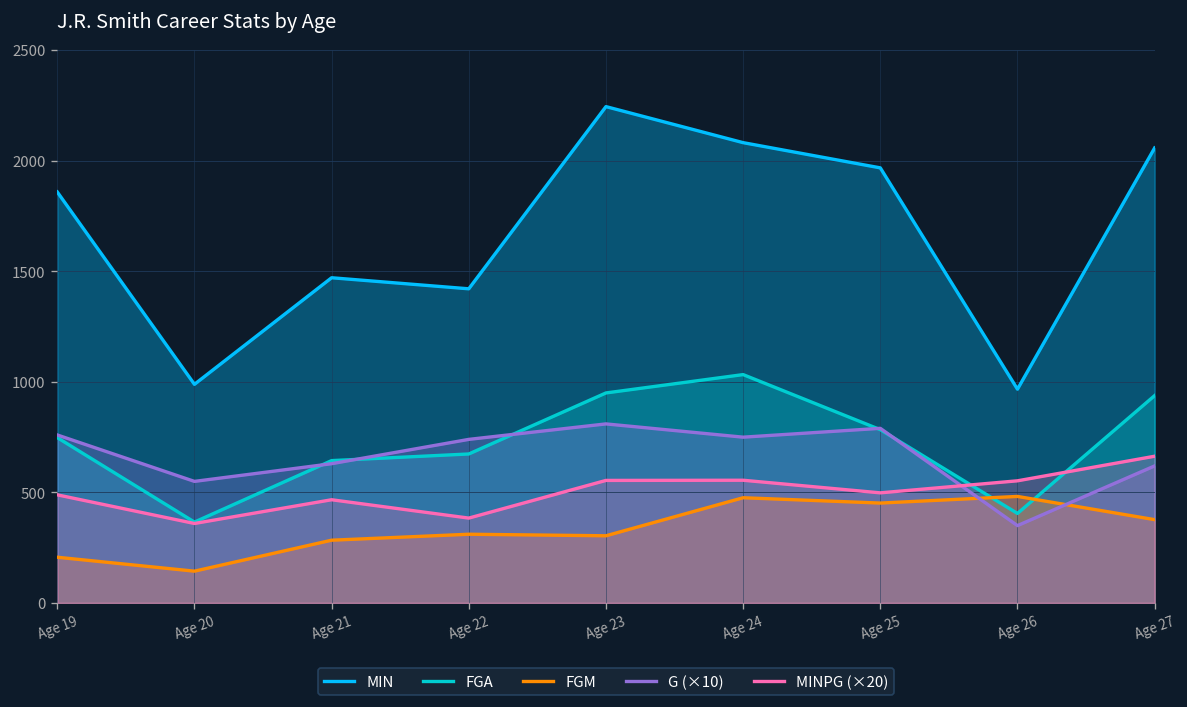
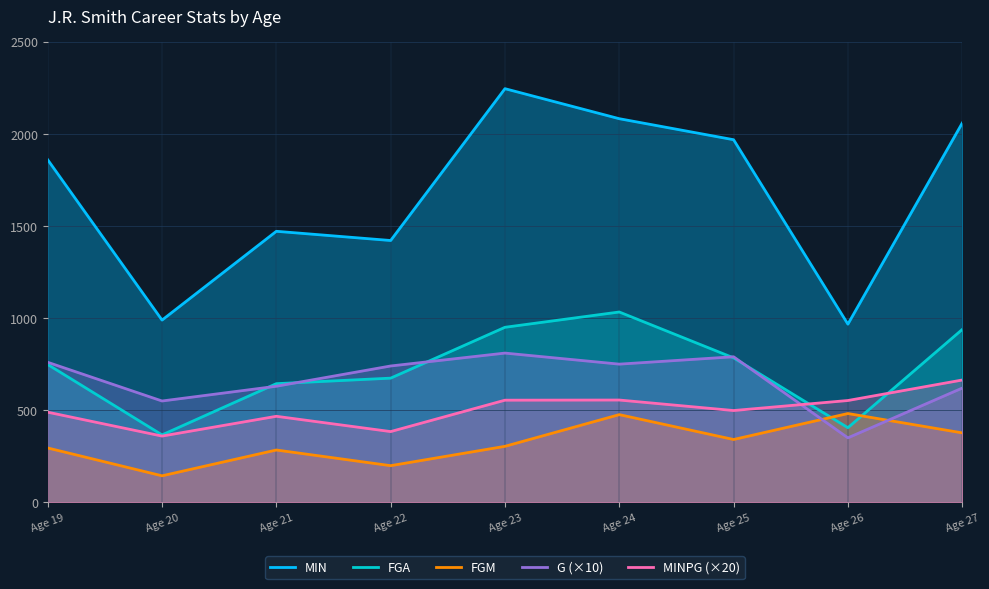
  {
    "FGM": {
-     "Age 19": 210,
+     "Age 19": 300,
      "Age 20": 140,
      "Age 21": 280,
-     "Age 22": 310,
+     "Age 22": 200,
      "Age 23": 300,
      "Age 24": 480,
-     "Age 25": 450,
+     "Age 25": 340,
      "Age 26": 480,
      "Age 27": 380
    }
  }
